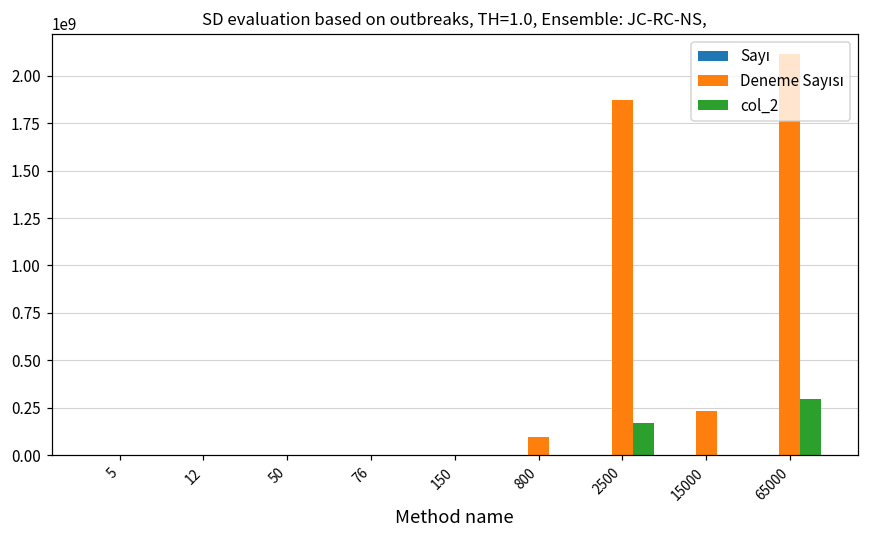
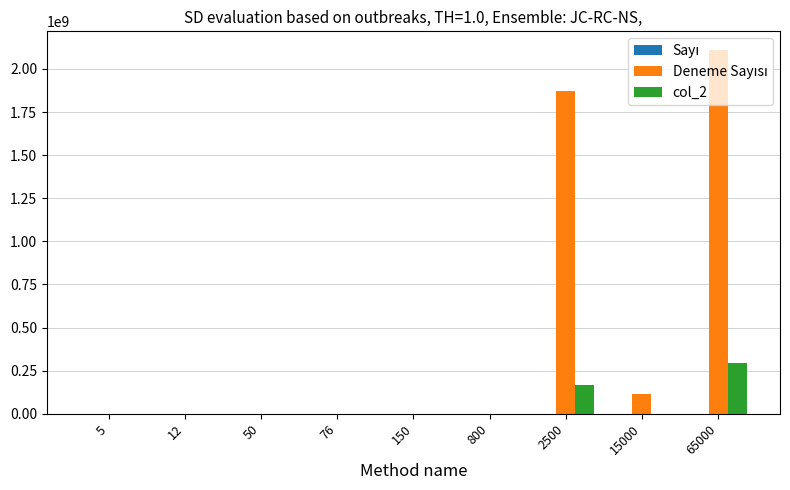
  {
    "Deneme Sayısı": {
-     "800": 100000000,
+     "800": 0,
      "2500": 1870000000,
-     "15000": 230000000
+     "15000": 110000000
    },
    "col_2": {
      "150": 0,
      "800": 0,
      "2500": 170000000,
      "15000": 0,
      "65000": 300000000
    }
  }
